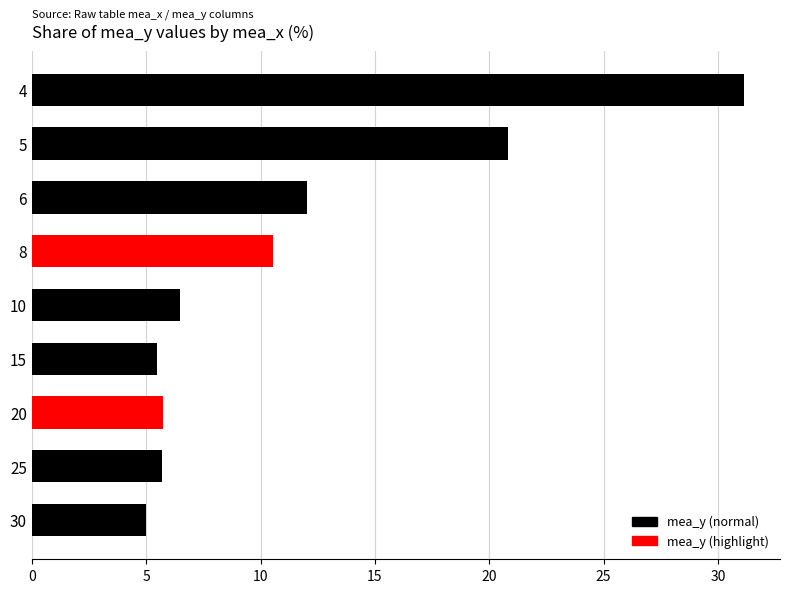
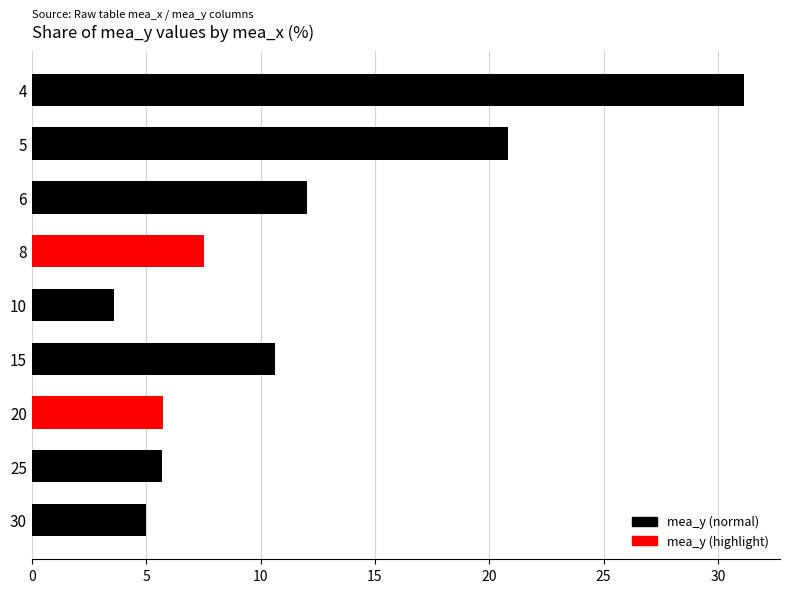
  {
    "4": 31.2,
    "5": 20.8,
    "6": 12.0,
-   "8": 10.5,
-   "10": 6.5,
-   "15": 5.5,
+   "8": 7.5,
+   "10": 3.6,
+   "15": 10.6,
    "20": 5.7,
    "25": 5.7,
    "30": 5.0
  }
